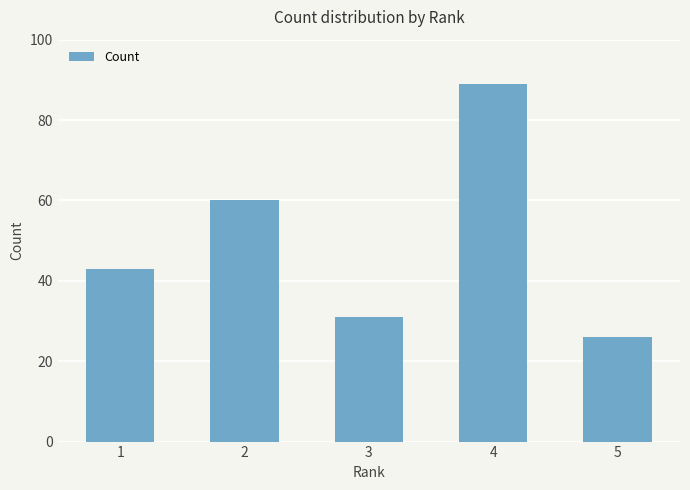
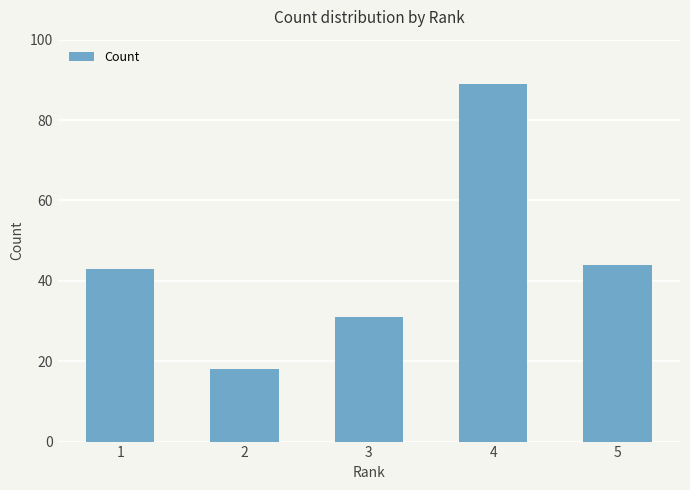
  {
    "1": 43,
-   "2": 60,
+   "2": 18,
    "3": 31,
    "4": 89,
-   "5": 26
+   "5": 44
  }
